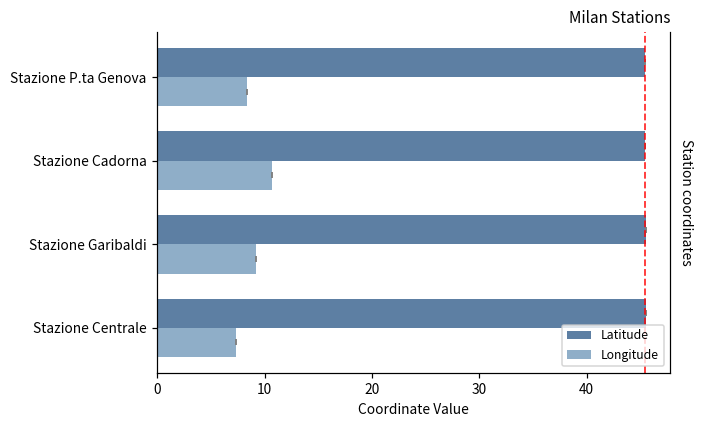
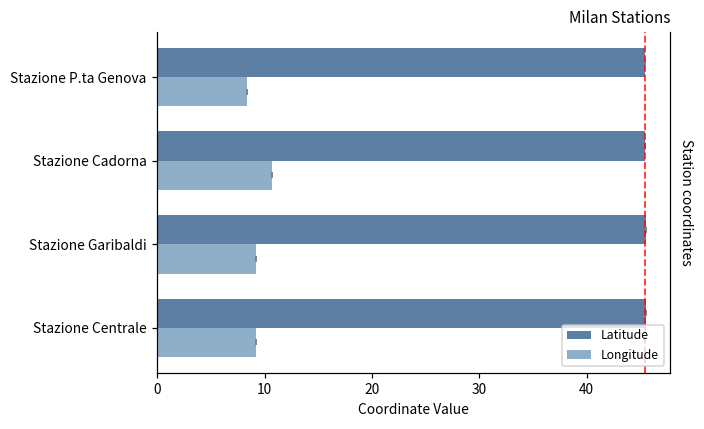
  {
    "Latitude": {
      "Stazione P.ta Genova": 45,
      "Stazione Cadorna": 45,
      "Stazione Garibaldi": 45,
      "Stazione Centrale": 45
    },
    "Longitude": {
      "Stazione P.ta Genova": 8,
      "Stazione Cadorna": 11,
      "Stazione Garibaldi": 9,
-     "Stazione Centrale": 7
+     "Stazione Centrale": 9
    }
  }
